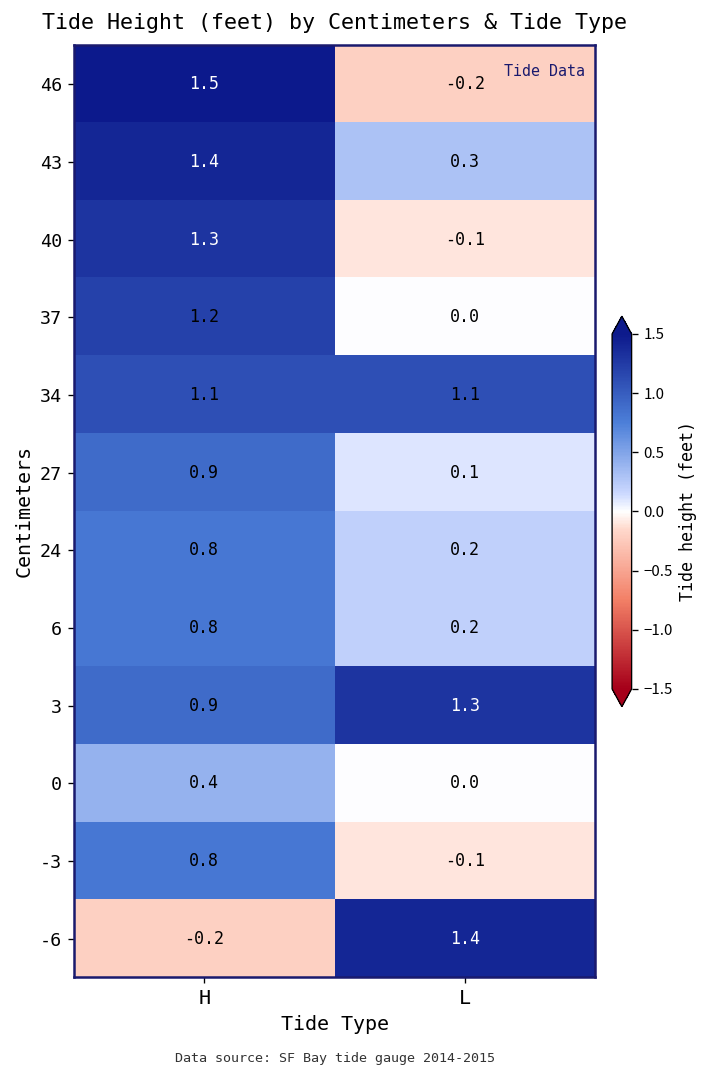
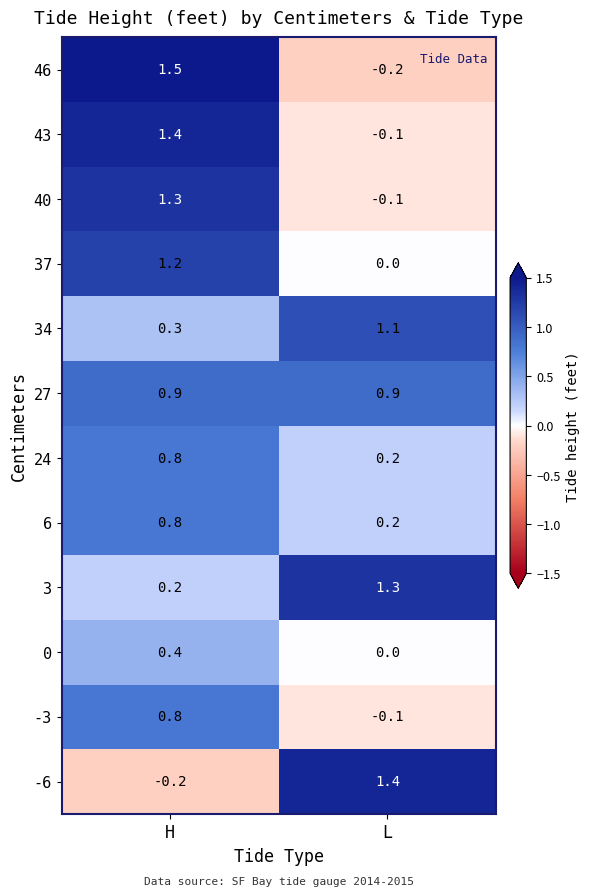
  {
    "46": {
      "H": 1.5
    },
    "43": {
      "H": 1.4,
-     "L": 0.3
+     "L": -0.1
    },
    "40": {
      "H": 1.3,
      "L": -0.1
    },
    "37": {
      "H": 1.2,
      "L": 0.0
    },
    "34": {
-     "H": 1.1,
+     "H": 0.3,
      "L": 1.1
    },
    "27": {
      "H": 0.9,
-     "L": 0.1
+     "L": 0.9
    },
    "24": {
      "H": 0.8,
      "L": 0.2
    },
    "6": {
      "H": 0.8,
      "L": 0.2
    },
    "3": {
-     "H": 0.9,
+     "H": 0.2,
      "L": 1.3
    },
    "0": {
      "H": 0.4,
      "L": 0.0
    },
    "-3": {
      "H": 0.8,
      "L": -0.1
    },
    "-6": {
      "H": -0.2,
      "L": 1.4
    }
  }
